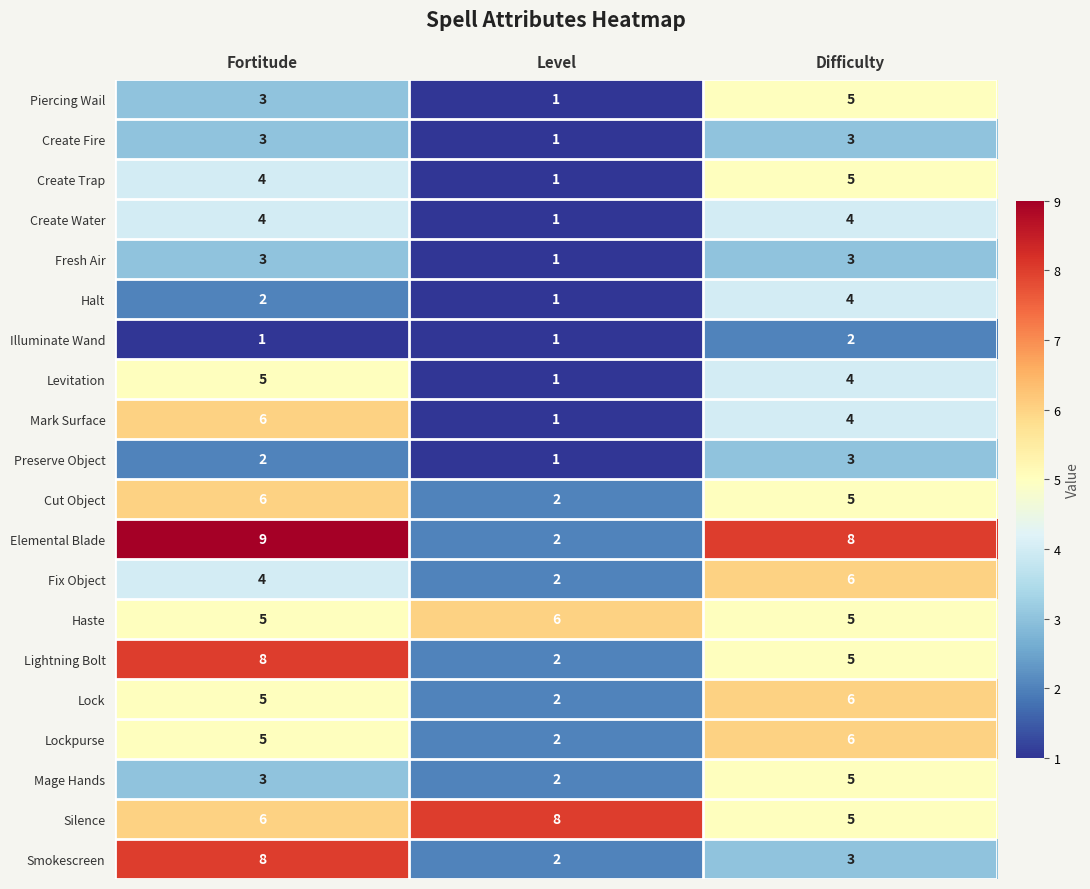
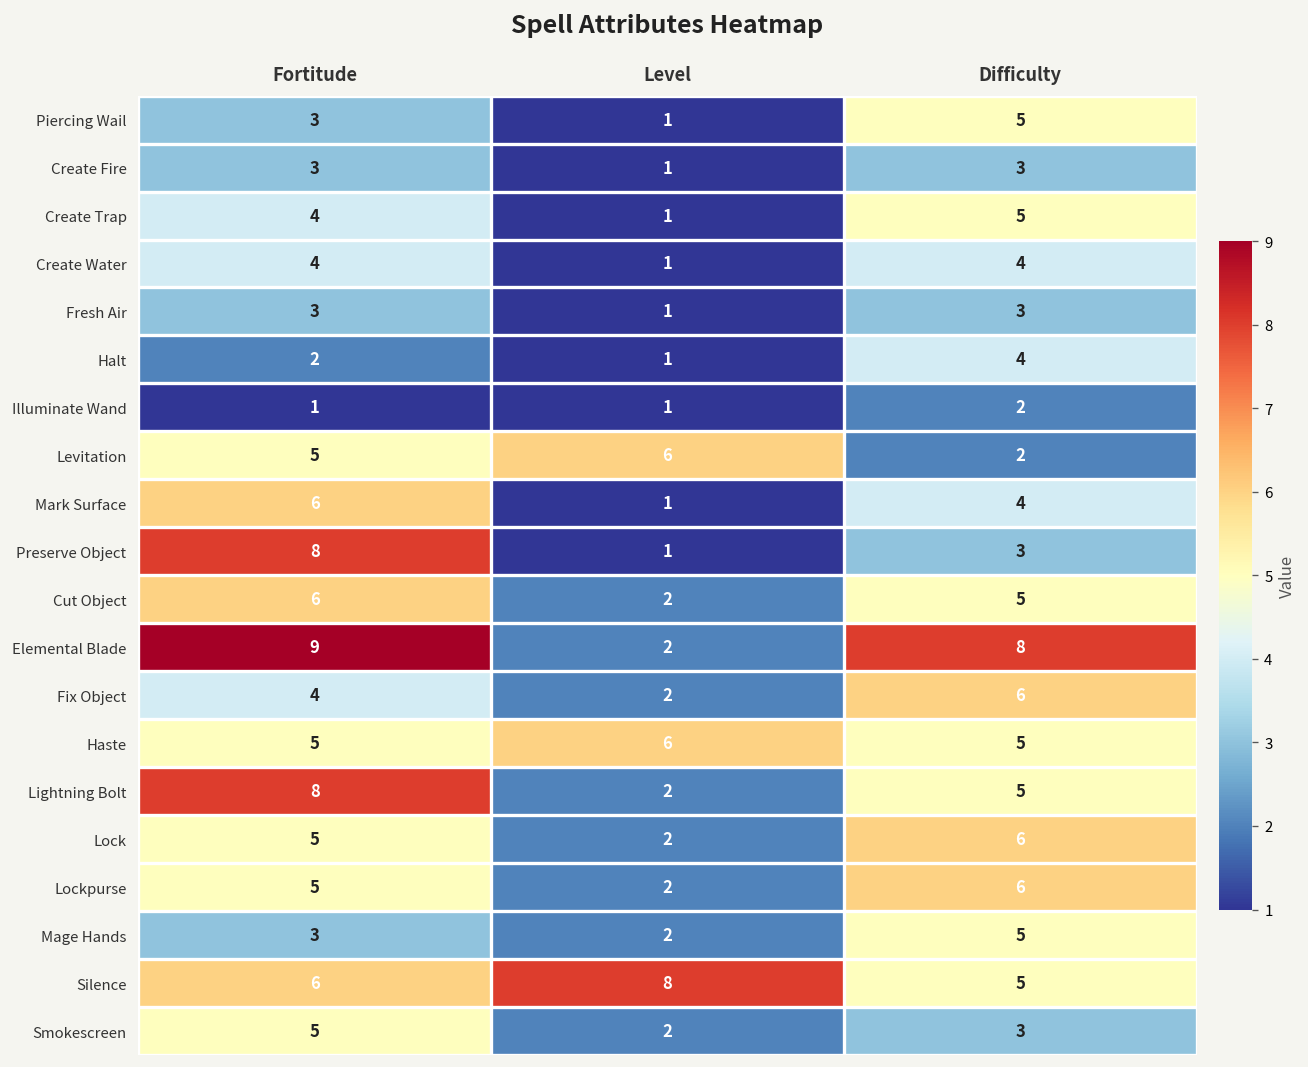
  {
    "Piercing Wail": {
      "Fortitude": 3,
      "Level": 1,
      "Difficulty": 5
    },
    "Create Fire": {
      "Fortitude": 3,
      "Level": 1,
      "Difficulty": 3
    },
    "Create Trap": {
      "Fortitude": 4,
      "Level": 1,
      "Difficulty": 5
    },
    "Create Water": {
      "Fortitude": 4,
      "Level": 1,
      "Difficulty": 4
    },
    "Fresh Air": {
      "Fortitude": 3,
      "Level": 1,
      "Difficulty": 3
    },
    "Halt": {
      "Fortitude": 2,
      "Level": 1,
      "Difficulty": 4
    },
    "Illuminate Wand": {
      "Fortitude": 1,
      "Level": 1,
      "Difficulty": 2
    },
    "Levitation": {
      "Fortitude": 5,
-     "Level": 1,
-     "Difficulty": 4
+     "Level": 6,
+     "Difficulty": 2
    },
    "Mark Surface": {
      "Fortitude": 6,
      "Level": 1,
      "Difficulty": 4
    },
    "Preserve Object": {
-     "Fortitude": 2,
+     "Fortitude": 8,
      "Level": 1,
      "Difficulty": 3
    },
    "Cut Object": {
      "Fortitude": 6,
      "Level": 2,
      "Difficulty": 5
    },
    "Elemental Blade": {
      "Fortitude": 9,
      "Level": 2,
      "Difficulty": 8
    },
    "Fix Object": {
      "Fortitude": 4,
      "Level": 2,
      "Difficulty": 6
    },
    "Haste": {
      "Fortitude": 5,
      "Level": 6,
      "Difficulty": 5
    },
    "Lightning Bolt": {
      "Fortitude": 8,
      "Level": 2,
      "Difficulty": 5
    },
    "Lock": {
      "Fortitude": 5,
      "Level": 2,
      "Difficulty": 6
    },
    "Lockpurse": {
      "Fortitude": 5,
      "Level": 2,
      "Difficulty": 6
    },
    "Mage Hands": {
      "Fortitude": 3,
      "Level": 2,
      "Difficulty": 5
    },
    "Silence": {
      "Fortitude": 6,
      "Level": 8,
      "Difficulty": 5
    },
    "Smokescreen": {
-     "Fortitude": 8,
+     "Fortitude": 5,
      "Level": 2,
      "Difficulty": 3
    }
  }
